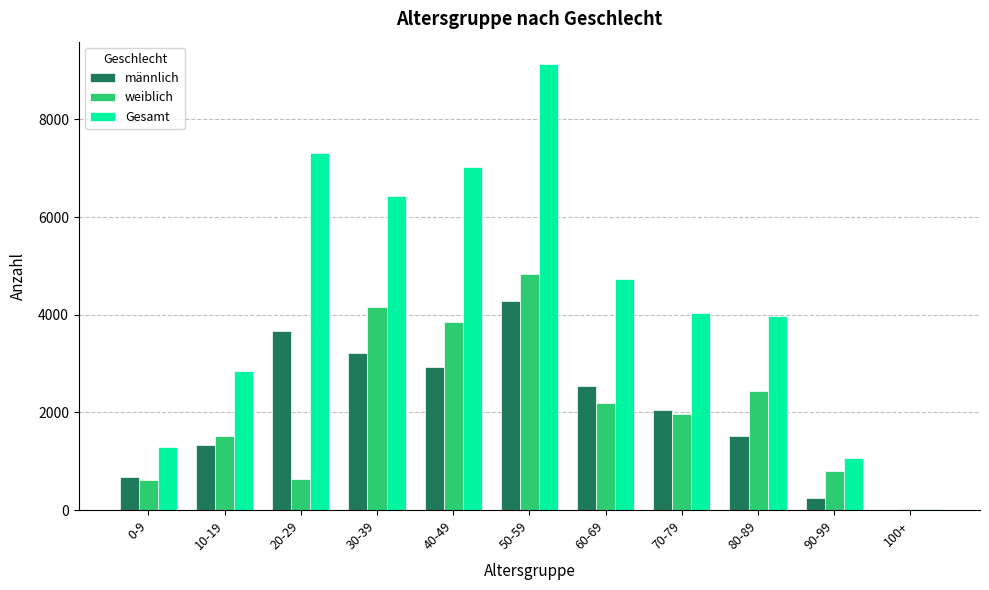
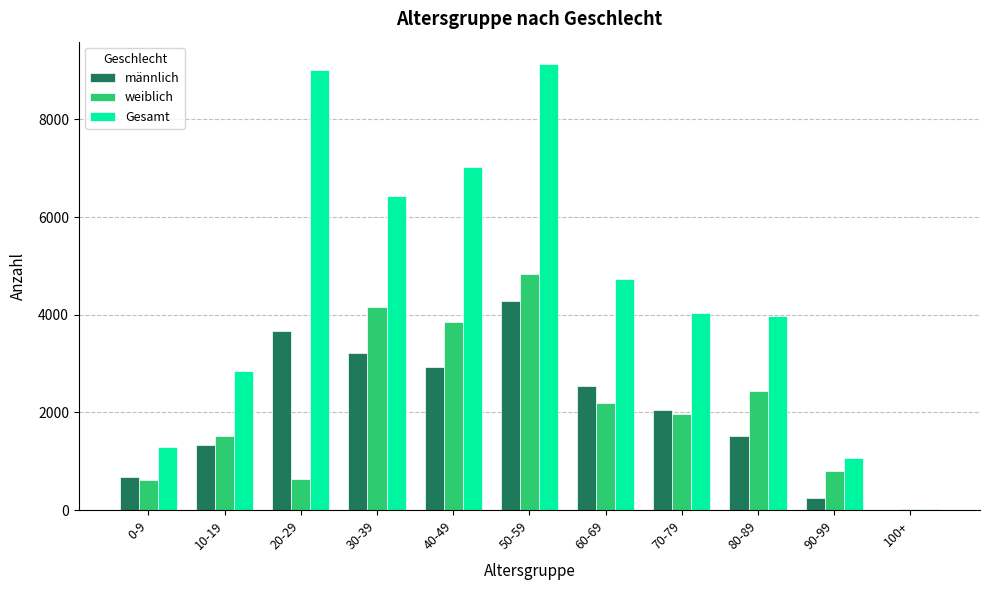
  {
    "männlich": {
      "0-9": 700,
      "10-19": 1300,
      "20-29": 3700,
      "30-39": 3200,
      "40-49": 2900,
      "50-59": 4300,
      "60-69": 2500,
      "70-79": 2100,
      "80-89": 1500,
      "90-99": 200
    },
    "weiblich": {
      "0-9": 600,
      "10-19": 1500,
      "20-29": 600,
      "30-39": 4200,
      "40-49": 3900,
      "50-59": 4800,
      "60-69": 2200,
      "70-79": 2000,
      "80-89": 2500,
      "90-99": 800
    },
    "Gesamt": {
      "0-9": 1300,
      "10-19": 2900,
-     "20-29": 7300,
+     "20-29": 9000,
      "30-39": 6400,
      "40-49": 7000,
      "50-59": 9100,
      "60-69": 4700,
      "70-79": 4000,
      "80-89": 4000,
      "90-99": 1100
    }
  }
